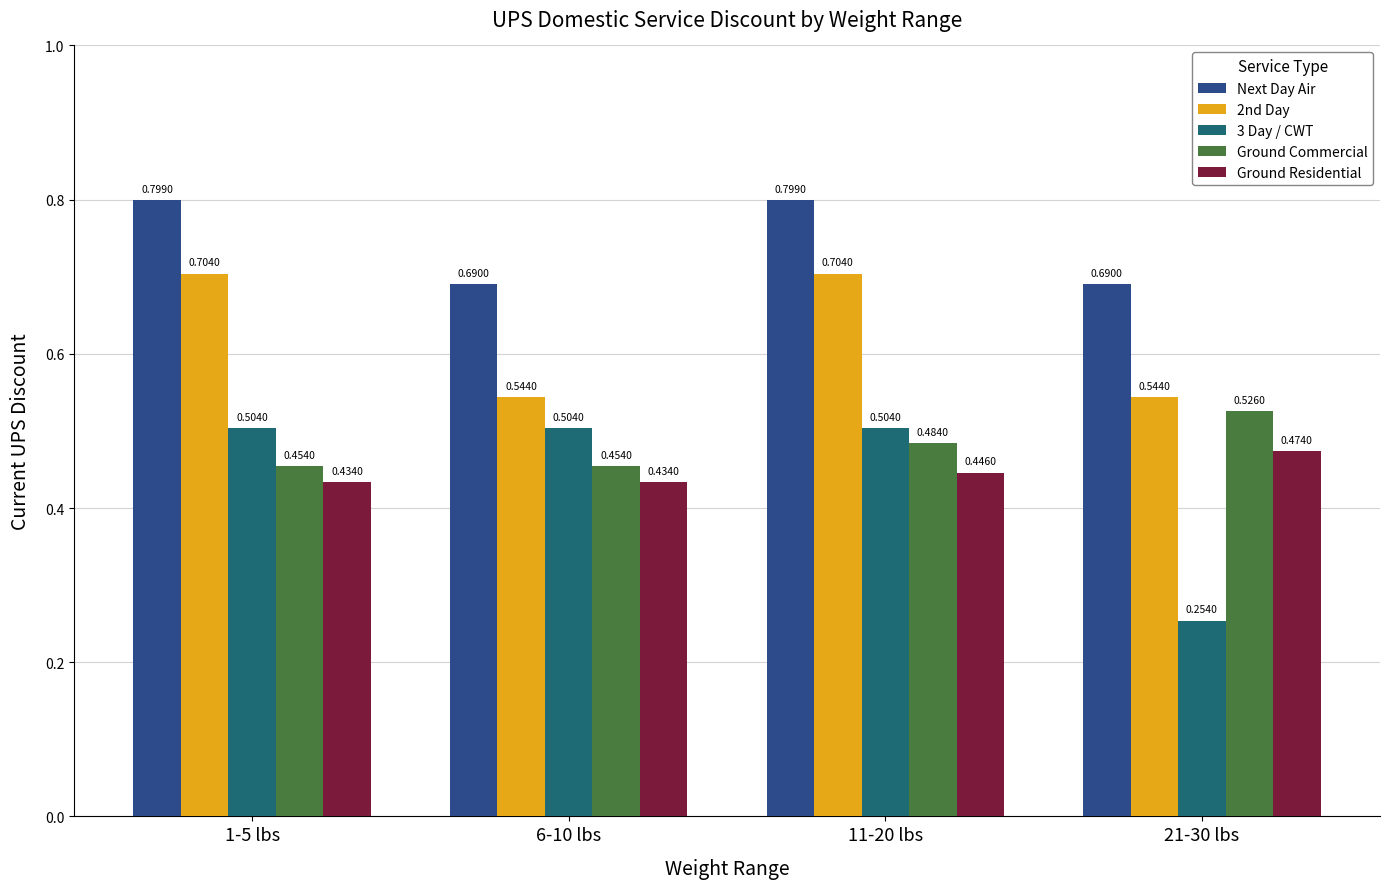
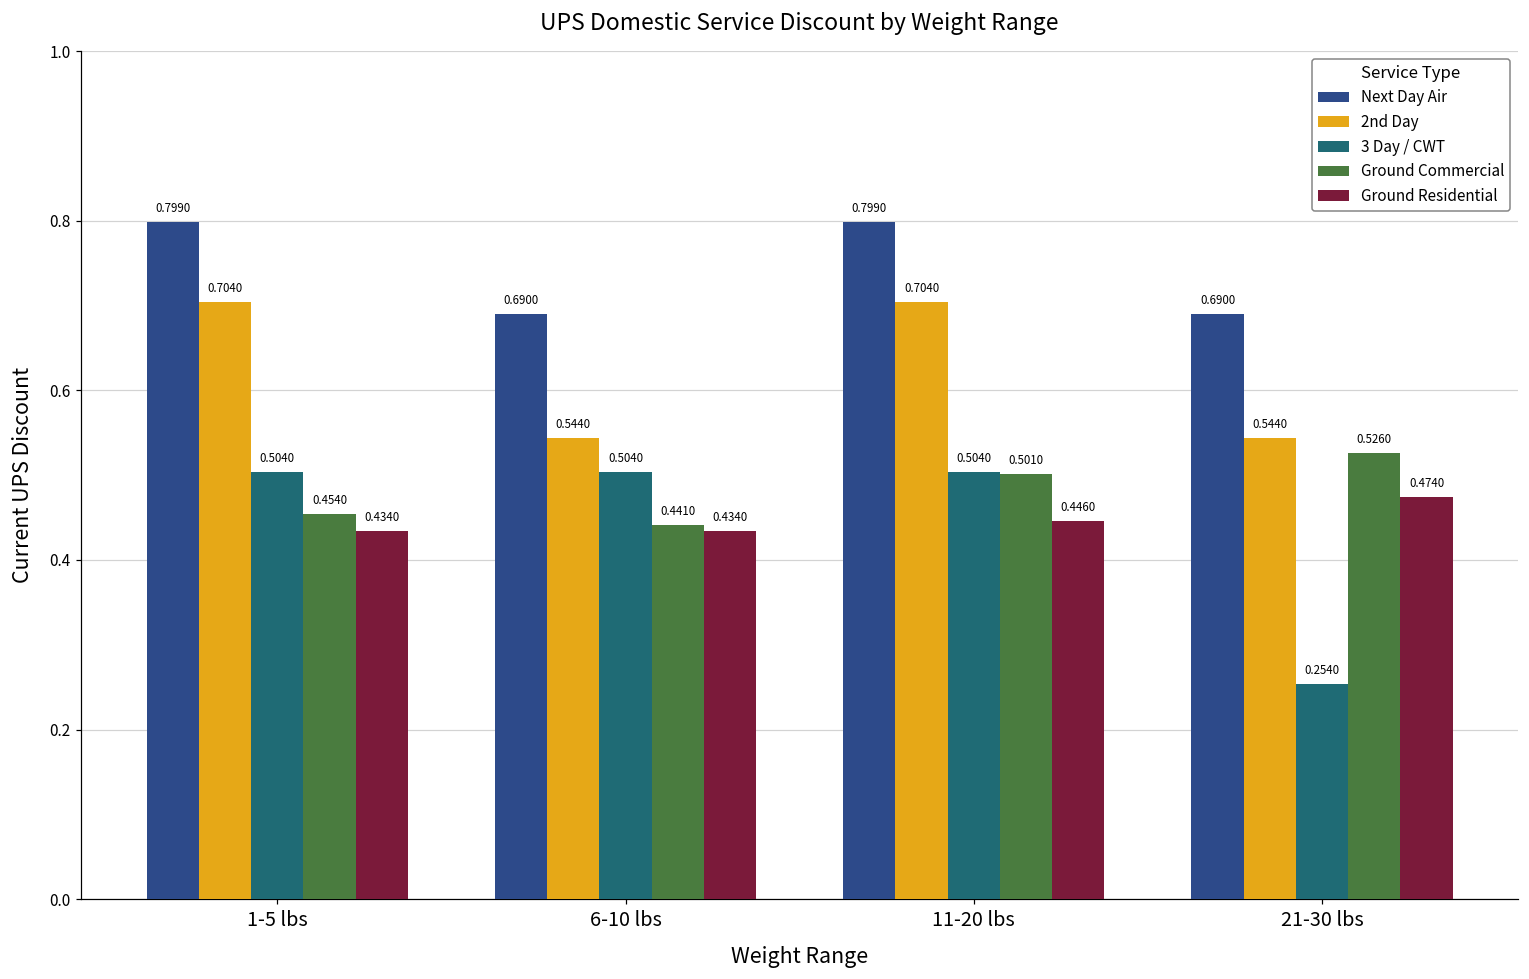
  {
    "2nd Day": {
      "1-5 lbs": 0.7040,
      "6-10 lbs": 0.5440,
      "11-20 lbs": 0.7040,
      "21-30 lbs": 0.5440
    },
    "Ground Commercial": {
      "1-5 lbs": 0.4540,
-     "6-10 lbs": 0.4540,
-     "11-20 lbs": 0.4840,
+     "6-10 lbs": 0.4410,
+     "11-20 lbs": 0.5010,
      "21-30 lbs": 0.5260
    },
    "Ground Residential": {
      "1-5 lbs": 0.4340,
      "6-10 lbs": 0.4340,
      "11-20 lbs": 0.4460,
      "21-30 lbs": 0.4740
    }
  }
